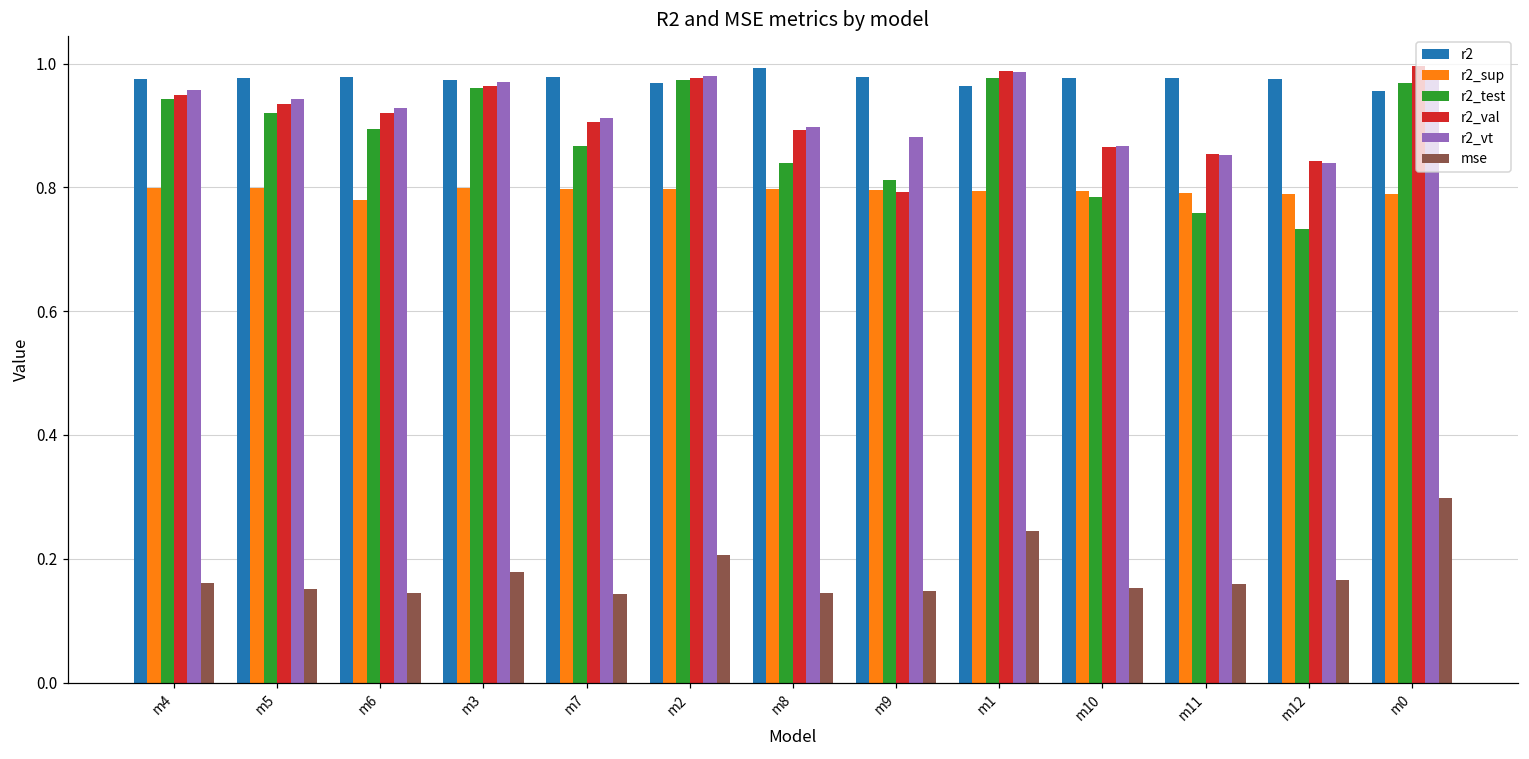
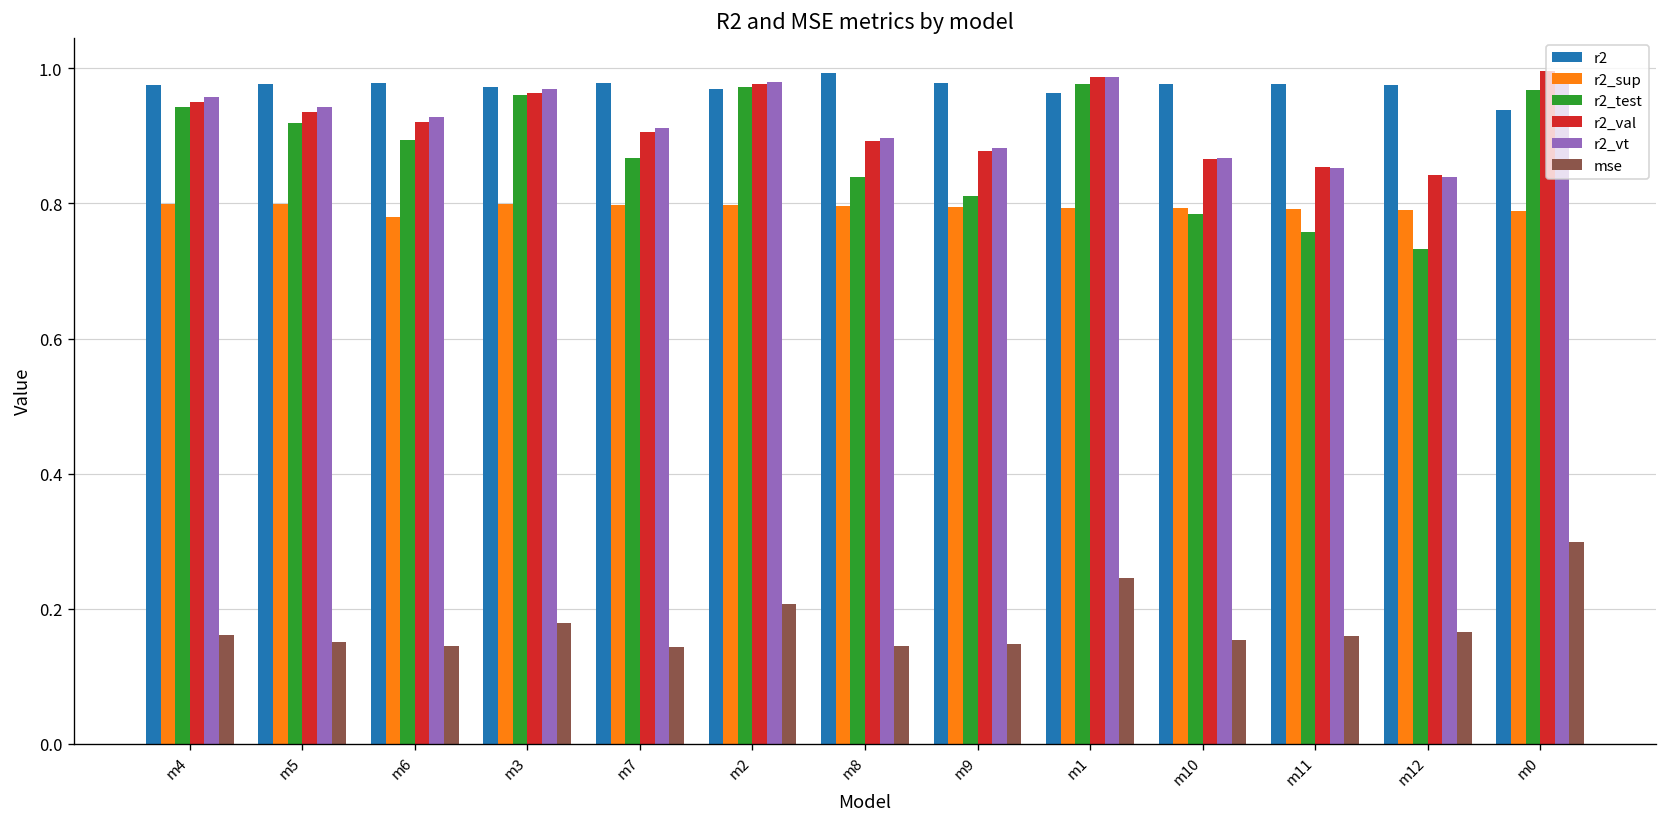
  {
    "r2": {
      "m4": 0.98,
      "m5": 0.98,
      "m6": 0.98,
      "m3": 0.97,
      "m7": 0.98,
      "m2": 0.97,
      "m8": 0.99,
      "m9": 0.98,
      "m1": 0.96,
      "m10": 0.98,
      "m11": 0.98,
      "m12": 0.98,
-     "m0": 0.96
+     "m0": 0.94
    },
    "r2_sup": {
      "m4": 0.80,
      "m5": 0.80,
      "m6": 0.78,
      "m3": 0.80,
      "m7": 0.80,
      "m2": 0.80,
      "m8": 0.80,
      "m9": 0.80,
      "m1": 0.79,
      "m10": 0.79,
      "m11": 0.79,
      "m12": 0.79,
      "m0": 0.79
    },
    "r2_test": {
      "m4": 0.94,
      "m5": 0.92,
      "m6": 0.89,
      "m3": 0.96,
      "m7": 0.87,
      "m2": 0.97,
      "m8": 0.84,
      "m9": 0.81,
      "m1": 0.98,
      "m10": 0.78,
      "m11": 0.76,
      "m12": 0.73,
      "m0": 0.97
    },
    "r2_val": {
      "m4": 0.95,
      "m5": 0.94,
      "m6": 0.92,
      "m3": 0.96,
      "m7": 0.91,
      "m2": 0.98,
      "m8": 0.89,
-     "m9": 0.79,
+     "m9": 0.88,
      "m1": 0.99,
      "m10": 0.87,
      "m11": 0.85,
      "m12": 0.84
    },
    "r2_vt": {
      "m4": 0.96,
      "m5": 0.94,
      "m6": 0.93,
      "m3": 0.97,
      "m7": 0.91,
      "m2": 0.98,
      "m8": 0.90,
      "m9": 0.88,
      "m1": 0.99,
      "m10": 0.87,
      "m11": 0.85,
      "m12": 0.84
    },
    "mse": {
      "m4": 0.16,
      "m5": 0.15,
      "m6": 0.14,
      "m3": 0.18,
      "m7": 0.14,
      "m2": 0.21,
      "m8": 0.14,
      "m9": 0.15,
      "m1": 0.24,
      "m10": 0.15,
      "m11": 0.16,
      "m12": 0.17,
      "m0": 0.30
    }
  }
